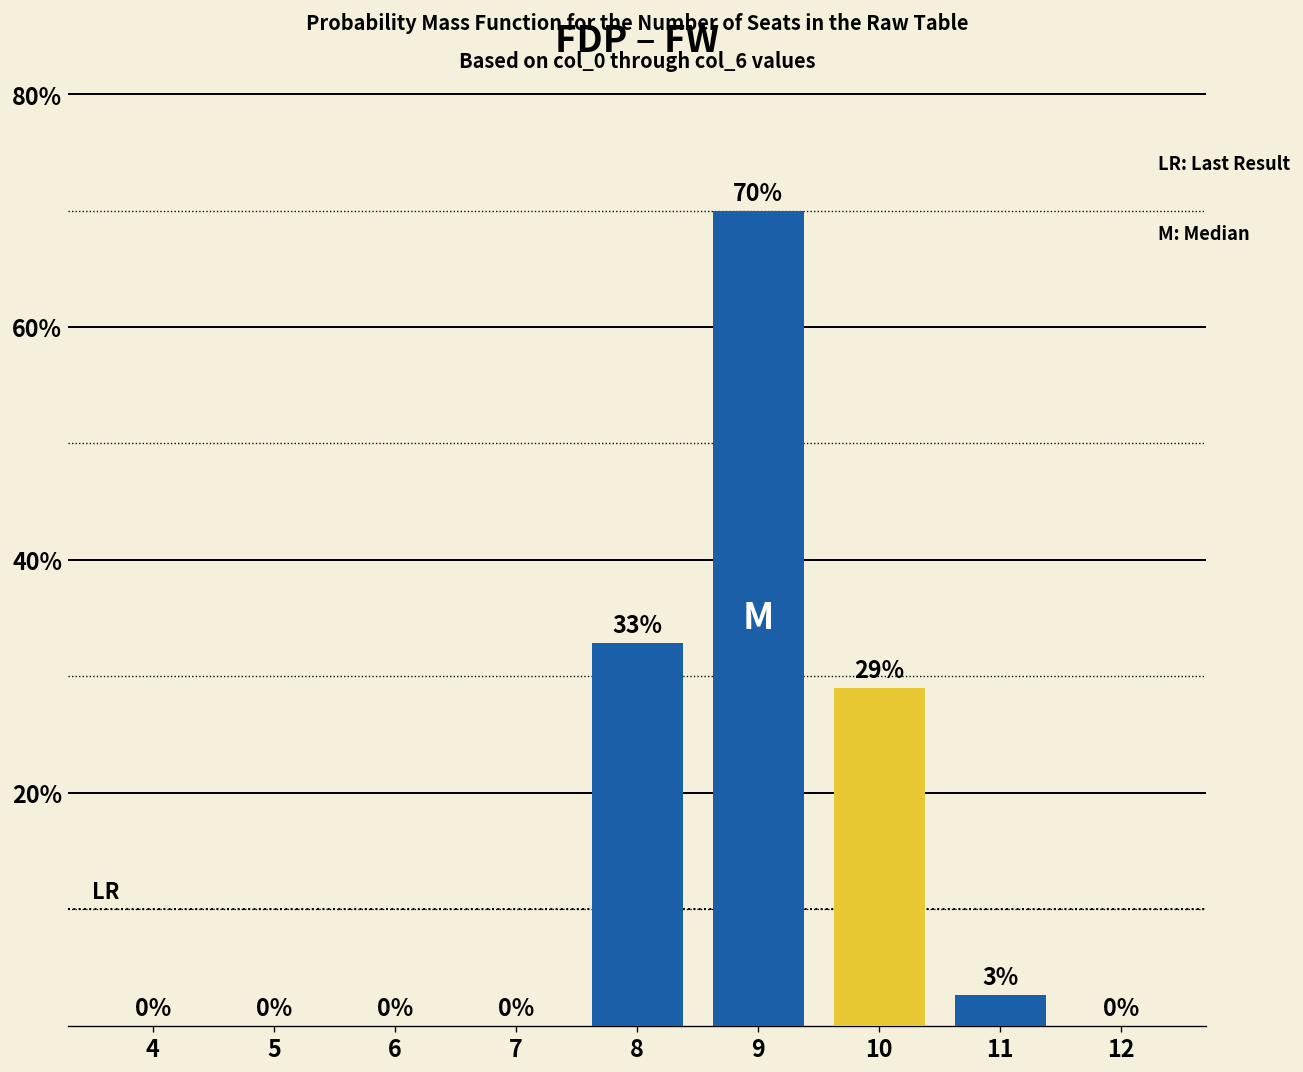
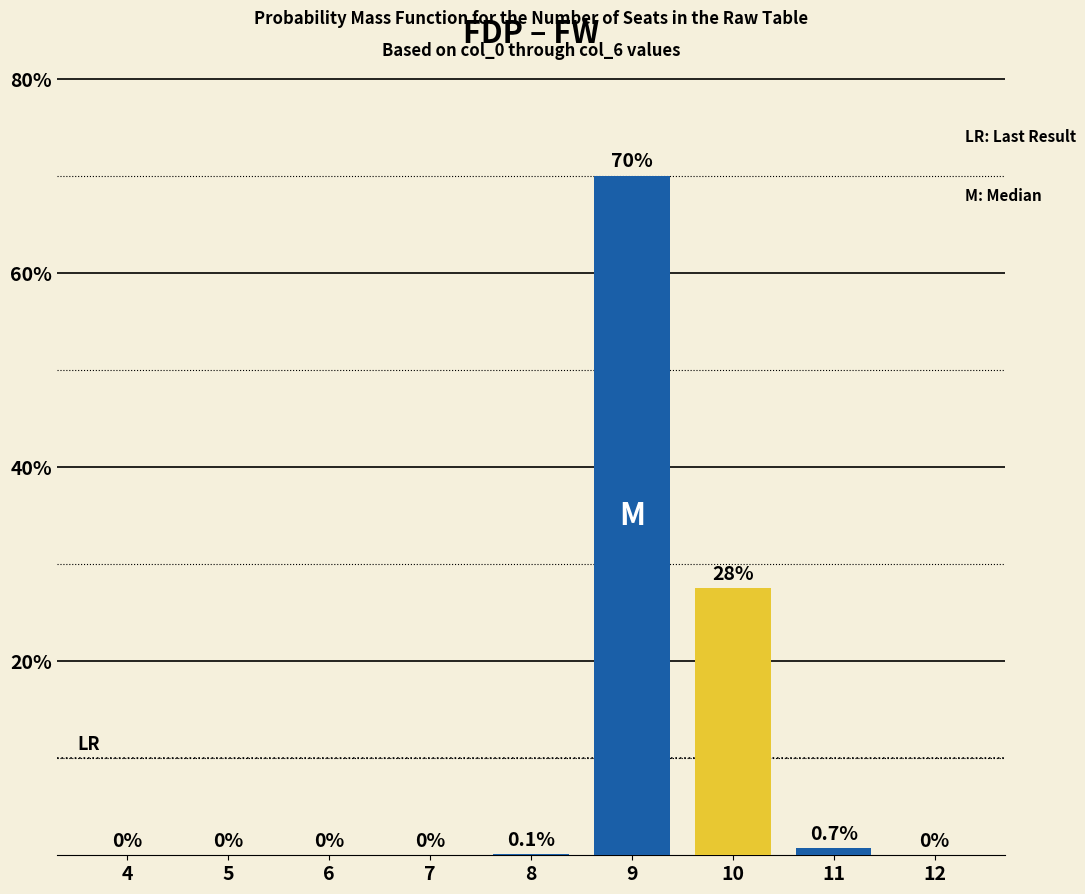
  {
    "4": "0%",
    "5": "0%",
    "6": "0%",
    "7": "0%",
-   "8": "33%",
+   "8": "0.1%",
    "9": "70%",
-   "10": "29%",
-   "11": "3%",
+   "10": "28%",
+   "11": "0.7%",
    "12": "0%"
  }
